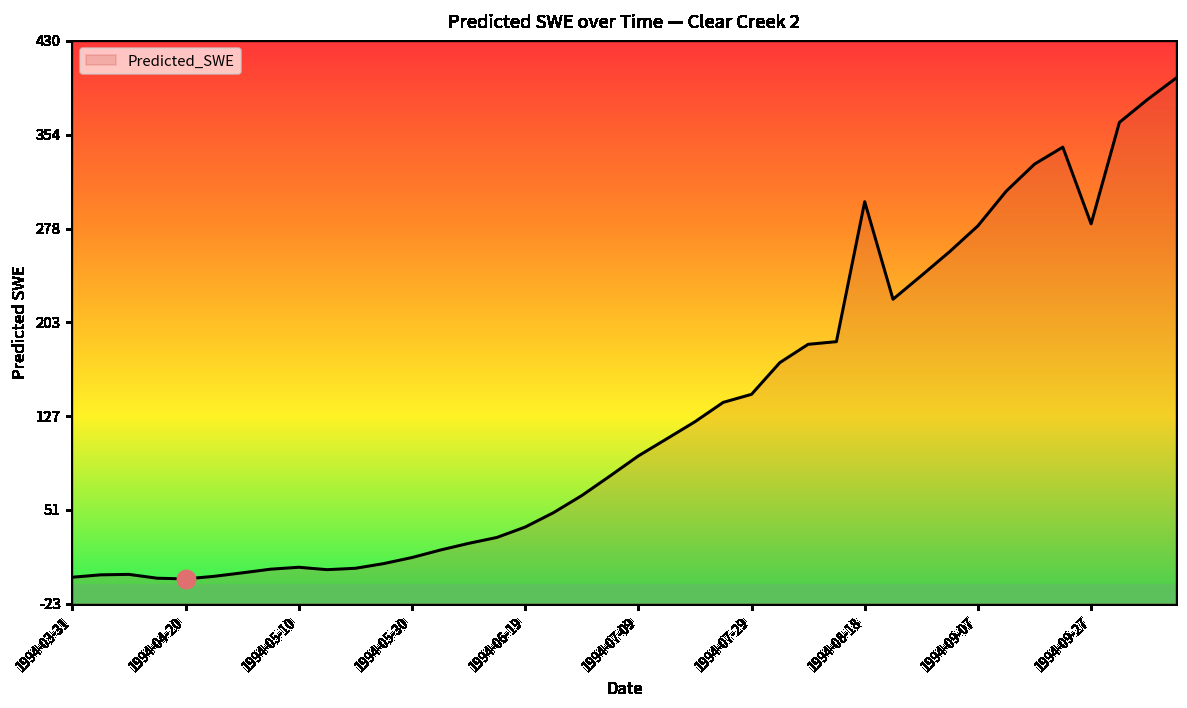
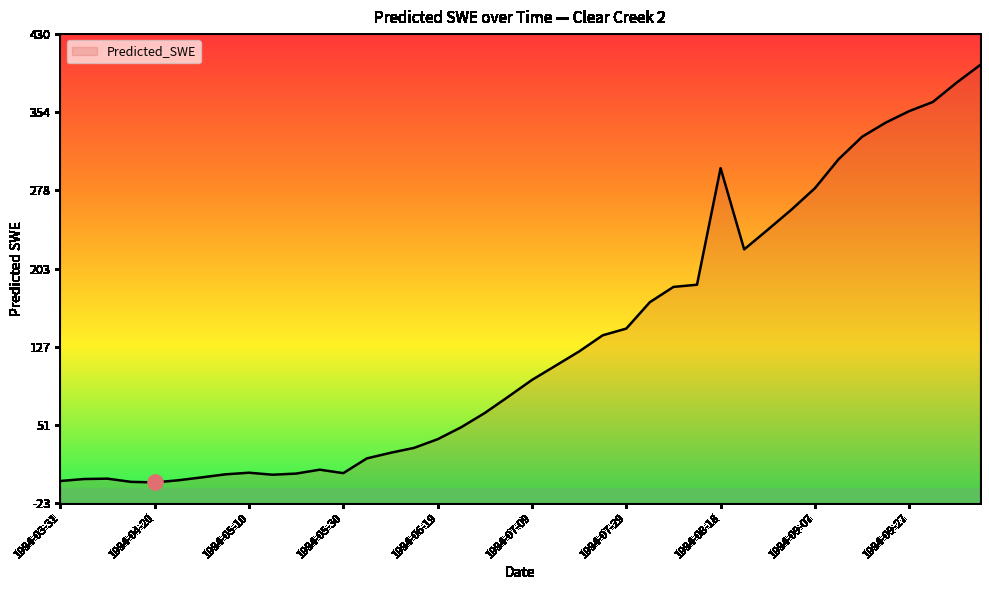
  {
    "Predicted_SWE": {
      "1994-03-31": -2,
      "1994-05-10": 6,
-     "1994-05-30": 13,
+     "1994-05-30": 5,
      "1994-06-19": 38,
      "1994-07-09": 95,
      "1994-07-29": 145,
      "1994-08-18": 301,
      "1994-09-07": 281,
-     "1994-09-27": 283
+     "1994-09-27": 356
    }
  }
